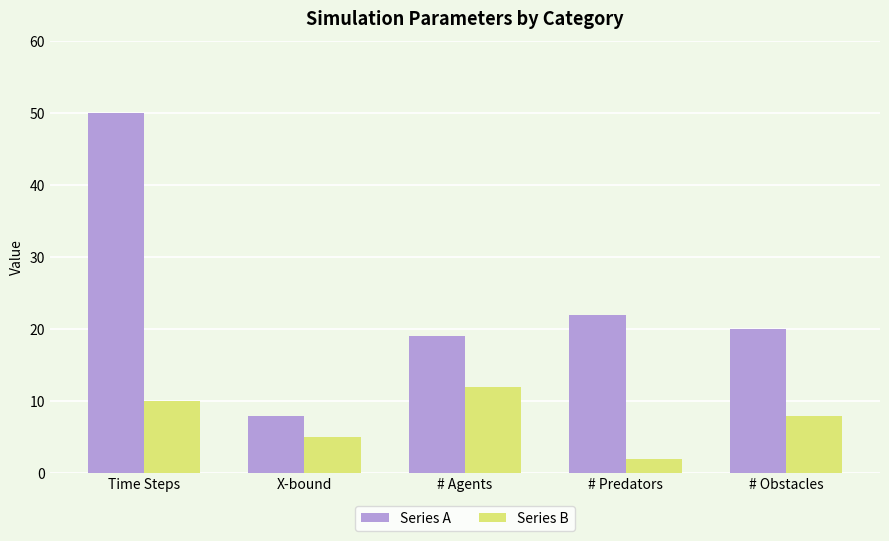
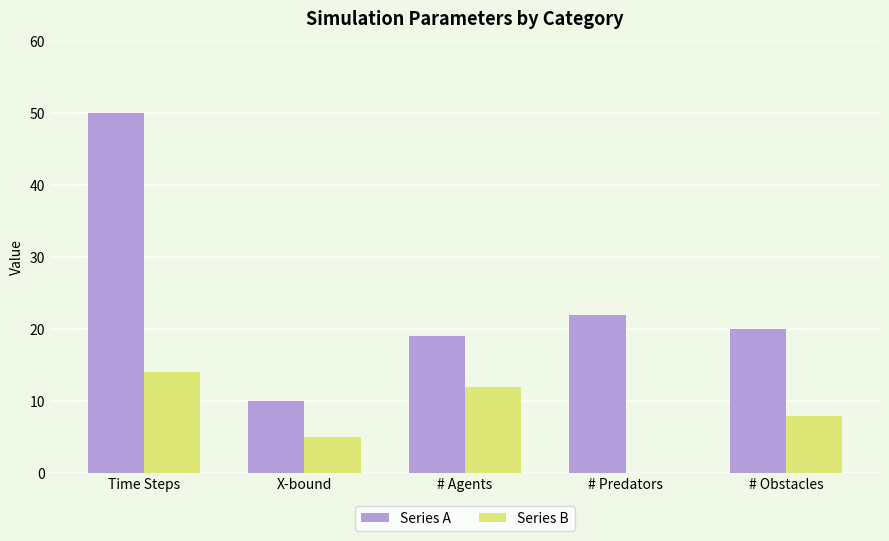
  {
    "Series A": {
      "Time Steps": 50,
-     "X-bound": 8,
+     "X-bound": 10,
      "# Agents": 19,
      "# Predators": 22,
      "# Obstacles": 20
    },
    "Series B": {
-     "Time Steps": 10,
+     "Time Steps": 14,
      "X-bound": 5,
      "# Agents": 12,
-     "# Predators": 2,
+     "# Predators": 0,
      "# Obstacles": 8
    }
  }
